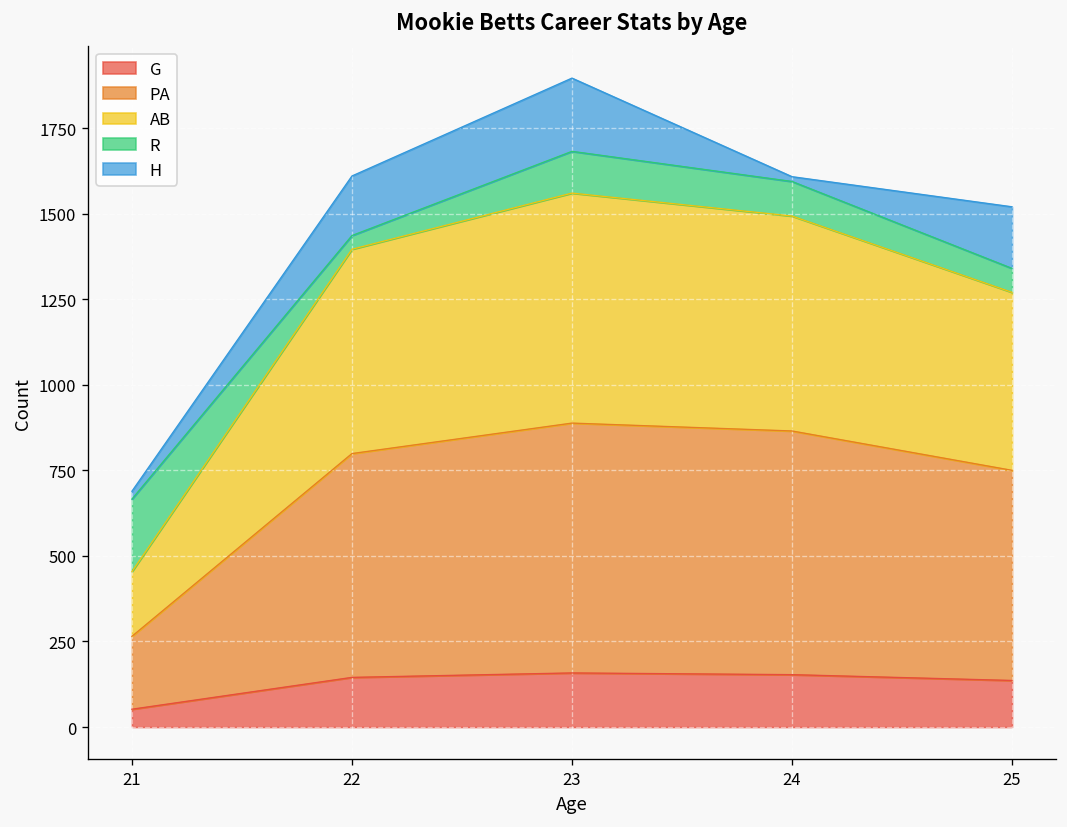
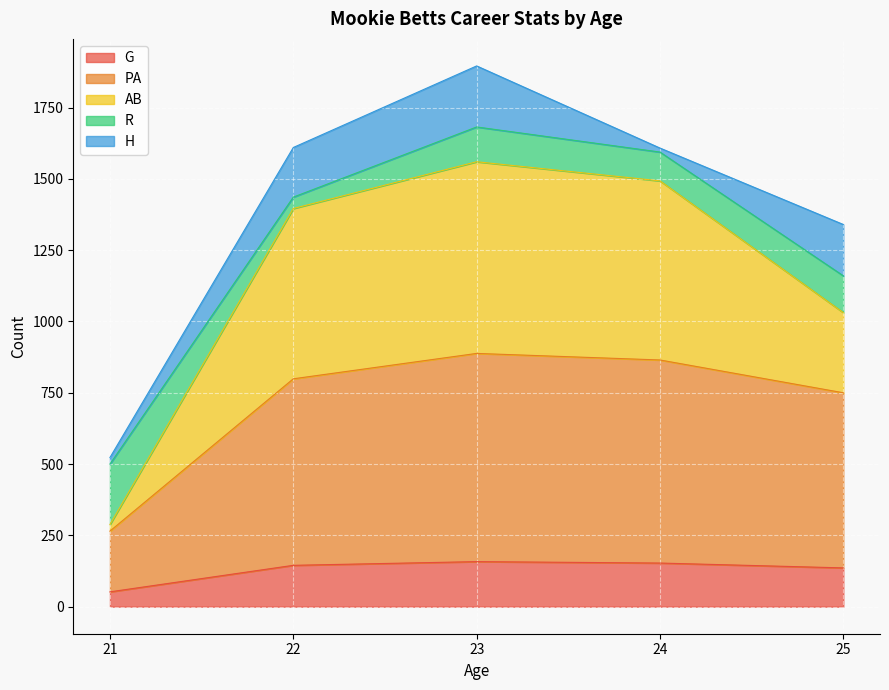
  {
    "AB": {
-     "21": 190,
+     "21": 20,
      "22": 600,
      "23": 670,
      "24": 630,
-     "25": 520
+     "25": 280
    },
    "R": {
      "21": 210,
      "22": 40,
      "23": 120,
      "24": 100,
-     "25": 70
+     "25": 130
    },
    "H": {
      "21": 20,
      "22": 170,
      "23": 210,
      "24": 10,
      "25": 180
    }
  }
